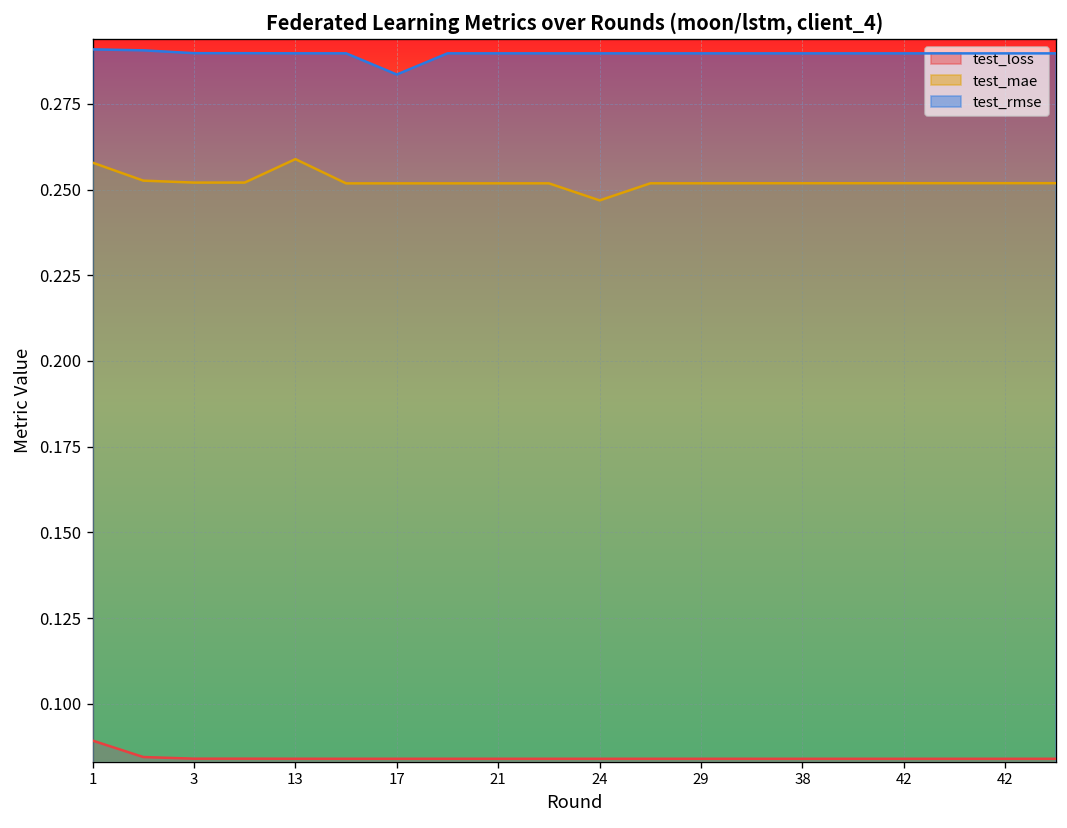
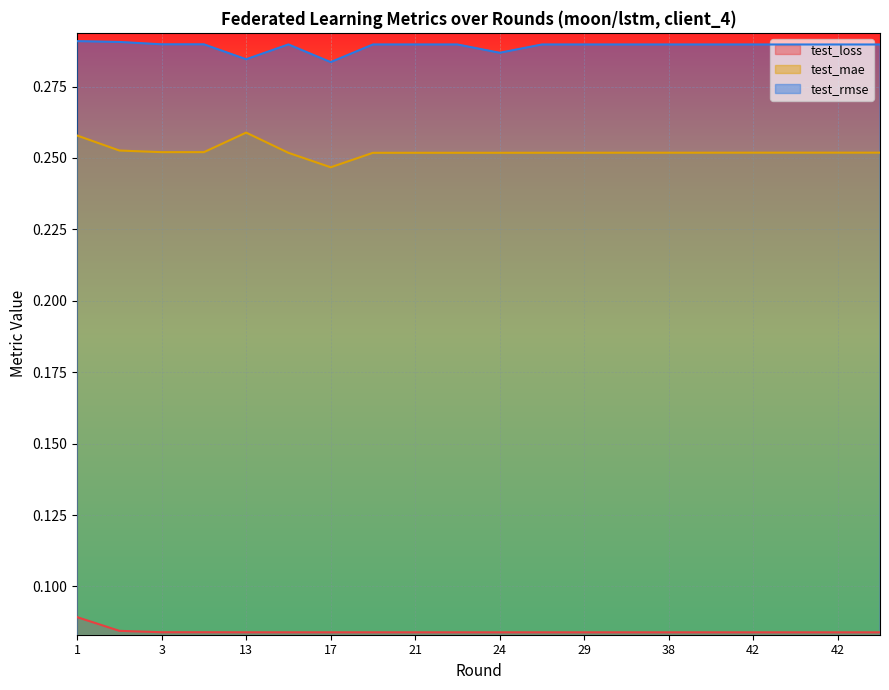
  {
    "test_loss": {
      "1": 0.089,
      "13": 0.084,
      "17": 0.084,
      "24": 0.084,
      "29": 0.084,
      "38": 0.084
    },
    "test_mae": {
      "1": 0.258,
      "13": 0.259,
-     "17": 0.252,
-     "24": 0.247,
+     "17": 0.247,
+     "24": 0.252,
      "29": 0.252,
      "38": 0.252
    },
    "test_rmse": {
      "1": 0.291,
-     "13": 0.290,
+     "13": 0.285,
      "17": 0.284,
-     "24": 0.290,
+     "24": 0.287,
      "29": 0.290,
      "38": 0.290
    }
  }
